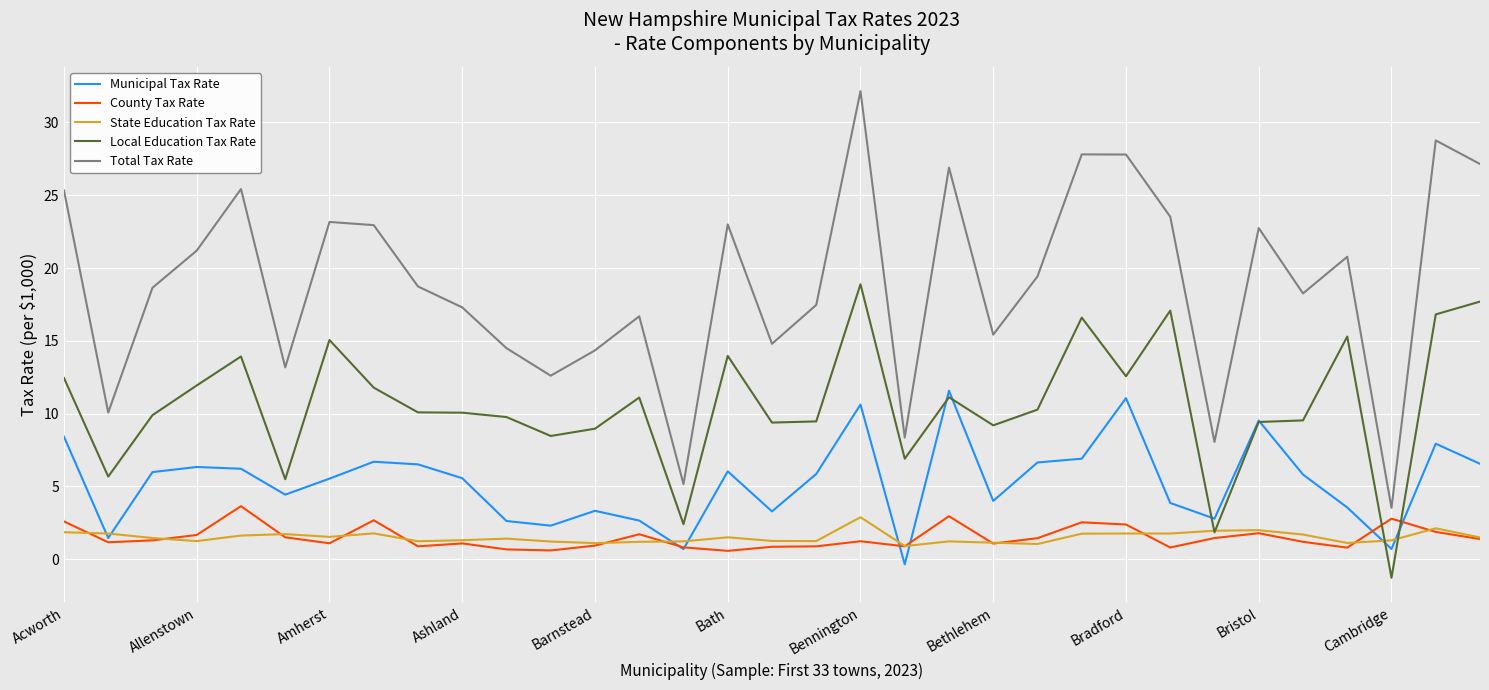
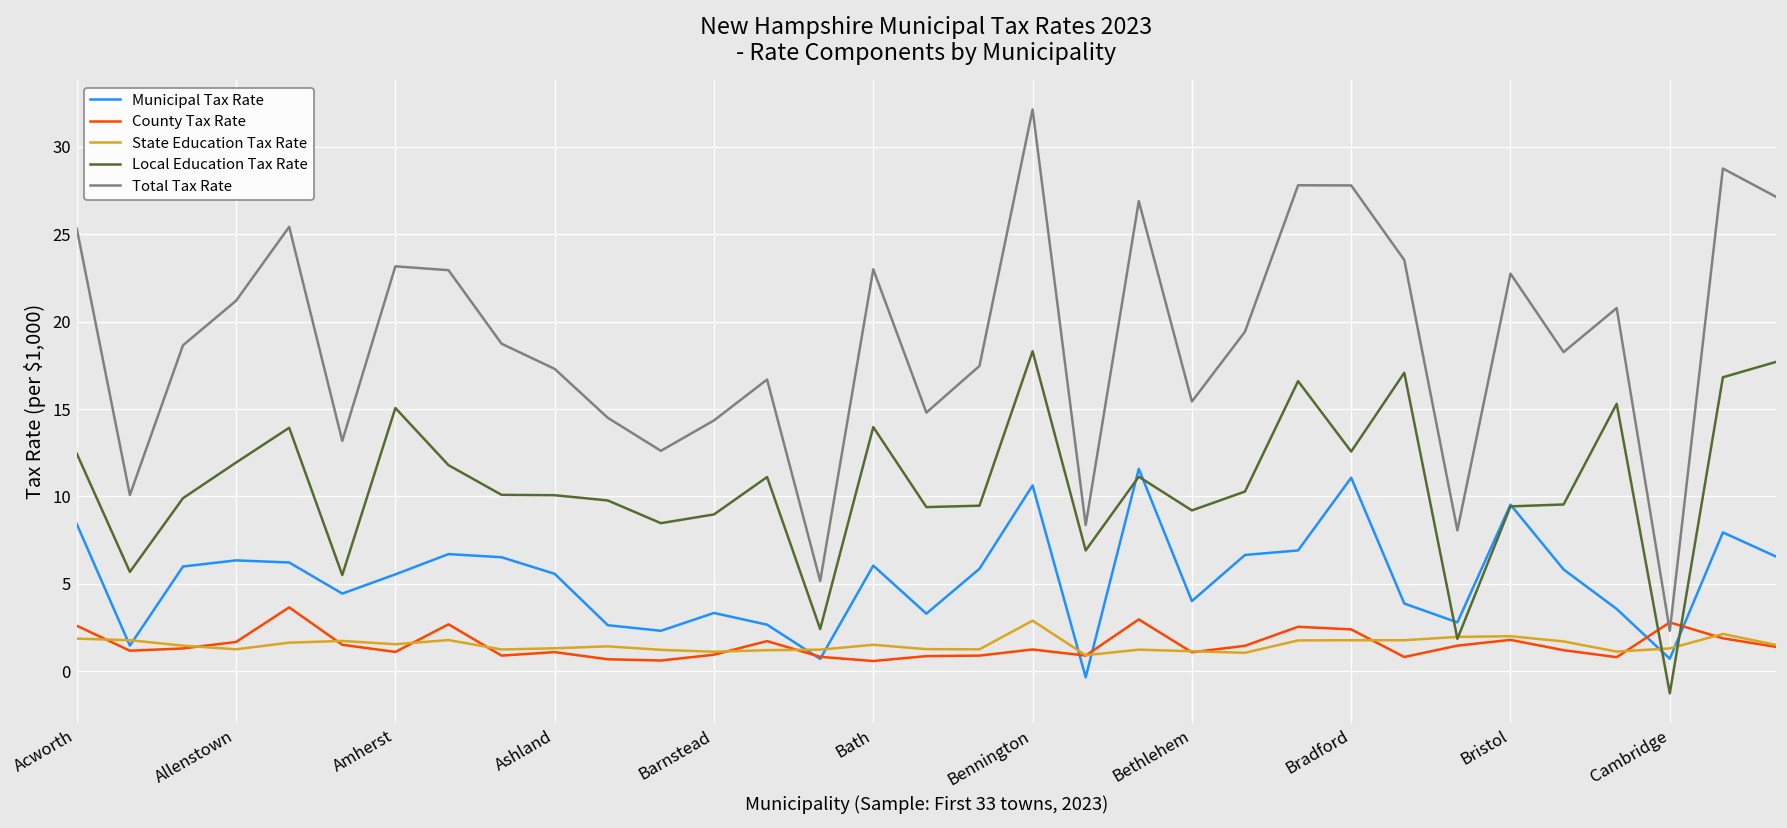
  {
    "Municipal Tax Rate": {
      "Acworth": 8.4,
      "Allenstown": 6.3,
      "Amherst": 5.5,
      "Ashland": 5.6,
      "Barnstead": 3.3,
      "Bath": 6.0,
      "Bennington": 10.6,
      "Bethlehem": 4.0,
      "Bradford": 11.1,
      "Cambridge": 0.7
    },
    "County Tax Rate": {
      "Acworth": 2.6,
      "Allenstown": 1.7,
      "Amherst": 1.1,
      "Ashland": 1.1,
      "Bath": 0.6,
      "Bennington": 1.2,
      "Bradford": 2.4,
      "Bristol": 1.8,
      "Cambridge": 2.8
    },
    "State Education Tax Rate": {
      "Acworth": 1.9,
      "Allenstown": 1.3,
      "Amherst": 1.5,
      "Ashland": 1.3,
      "Bath": 1.5,
      "Bennington": 2.9,
      "Bradford": 1.8,
      "Bristol": 2.0,
      "Cambridge": 1.3
    },
    "Local Education Tax Rate": {
      "Acworth": 12.5,
      "Allenstown": 11.9,
      "Amherst": 15.1,
      "Ashland": 10.1,
      "Barnstead": 9.0,
      "Bath": 14.0,
-     "Bennington": 18.9,
+     "Bennington": 18.3,
      "Bethlehem": 9.2,
      "Bradford": 12.6,
      "Cambridge": -1.3
    },
    "Total Tax Rate": {
      "Acworth": 25.3,
      "Allenstown": 21.2,
      "Amherst": 23.2,
      "Ashland": 17.3,
      "Barnstead": 14.4,
      "Bath": 23.0,
      "Bennington": 32.2,
      "Bethlehem": 15.4,
      "Bradford": 27.8,
      "Bristol": 22.8,
-     "Cambridge": 3.5
+     "Cambridge": 2.3
    }
  }
